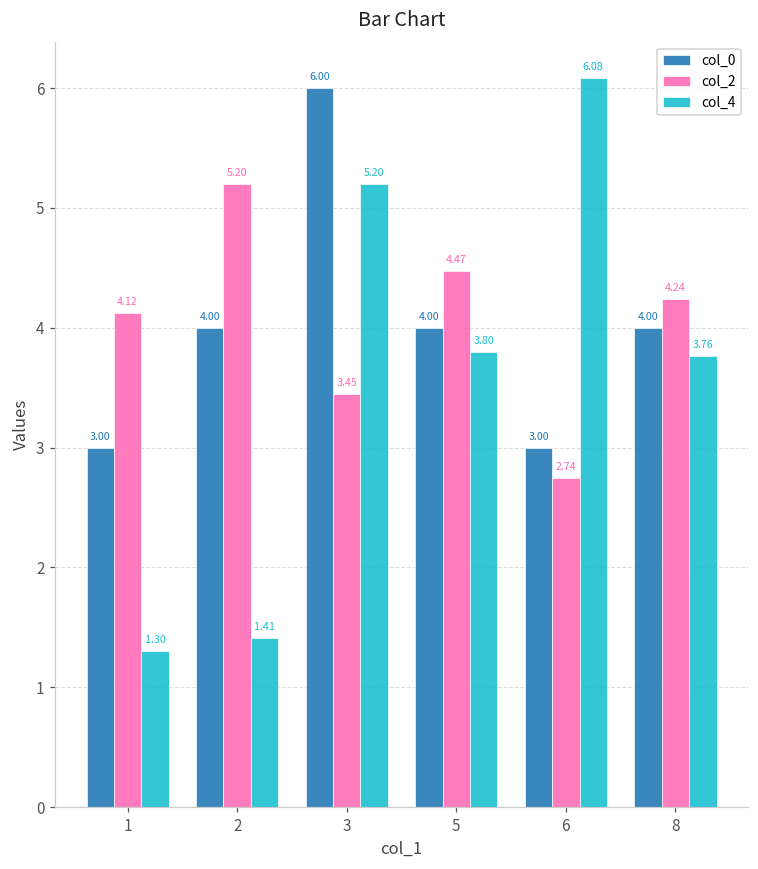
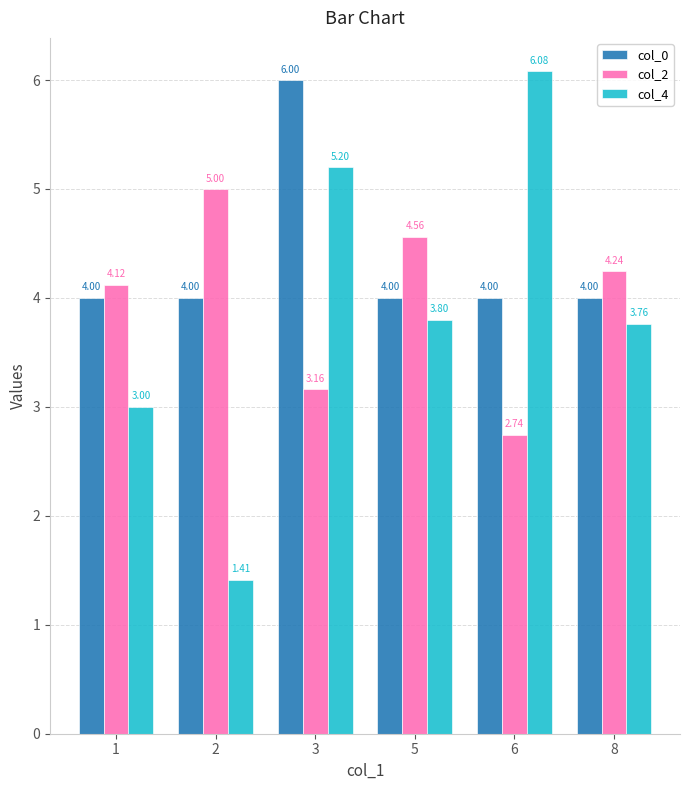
  {
    "col_0": {
-     "1": 3.00,
+     "1": 4.00,
      "2": 4.00,
      "3": 6.00,
      "5": 4.00,
-     "6": 3.00,
+     "6": 4.00,
      "8": 4.00
    },
    "col_2": {
      "1": 4.12,
-     "2": 5.20,
-     "3": 3.45,
-     "5": 4.47,
+     "2": 5.00,
+     "3": 3.16,
+     "5": 4.56,
      "6": 2.74,
      "8": 4.24
    },
    "col_4": {
-     "1": 1.30,
+     "1": 3.00,
      "2": 1.41,
      "3": 5.20,
      "5": 3.80,
      "6": 6.08,
      "8": 3.76
    }
  }
